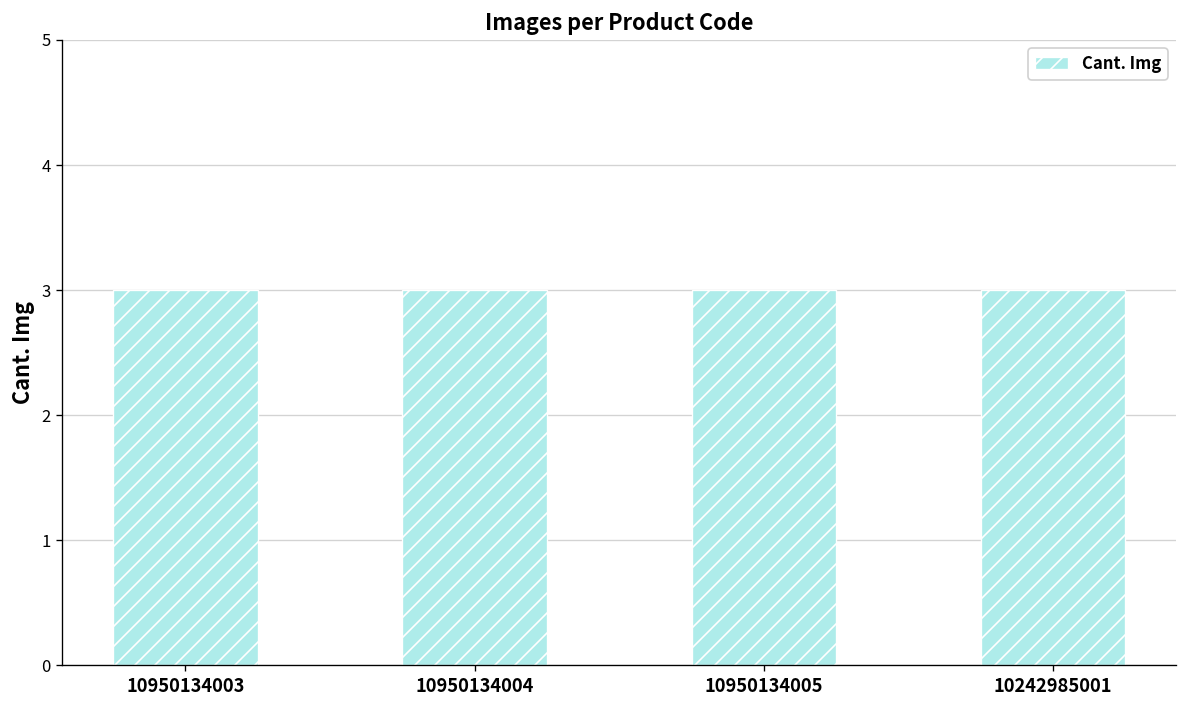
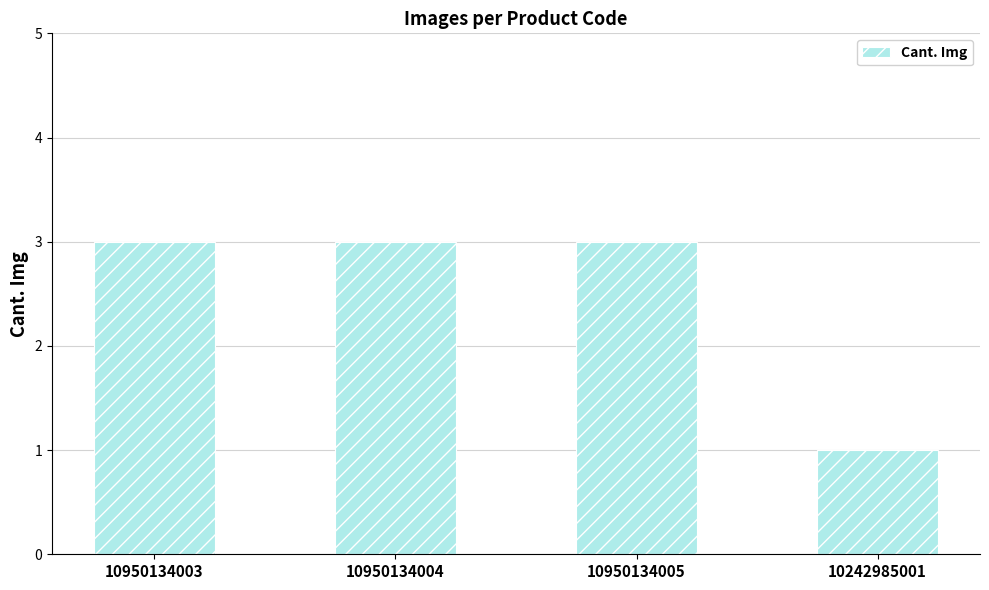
  {
    "10950134003": 3,
    "10950134004": 3,
    "10950134005": 3,
-   "10242985001": 3
+   "10242985001": 1
  }
